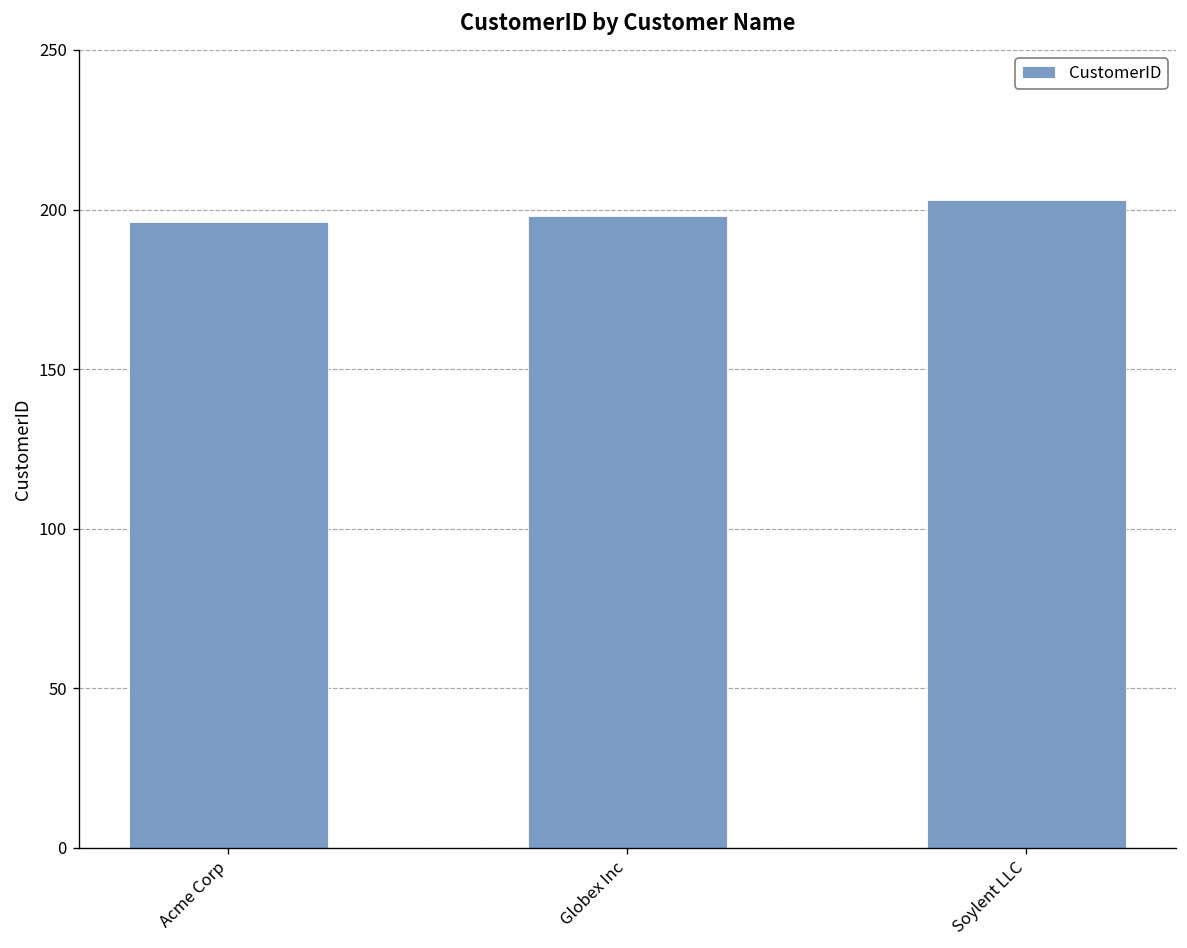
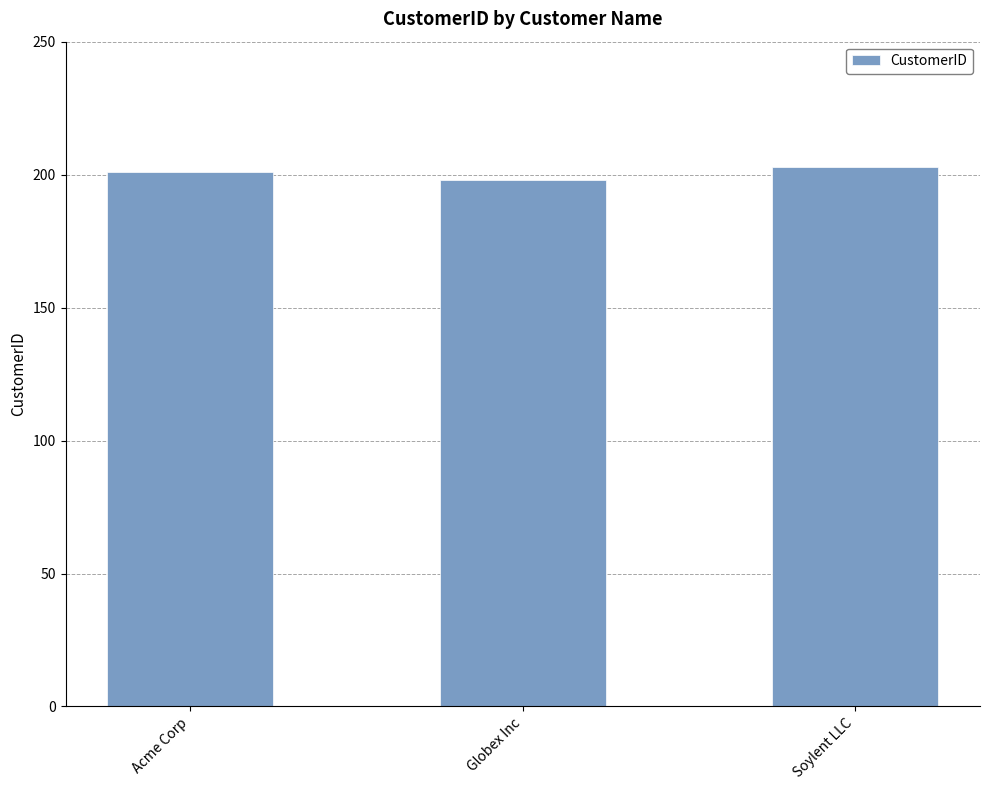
  {
-   "Acme Corp": 196,
+   "Acme Corp": 201,
    "Globex Inc": 198,
    "Soylent LLC": 203
  }
